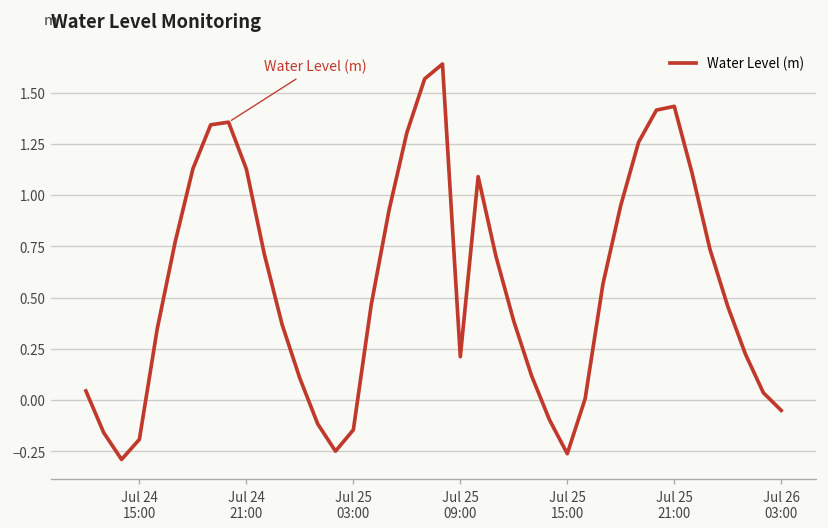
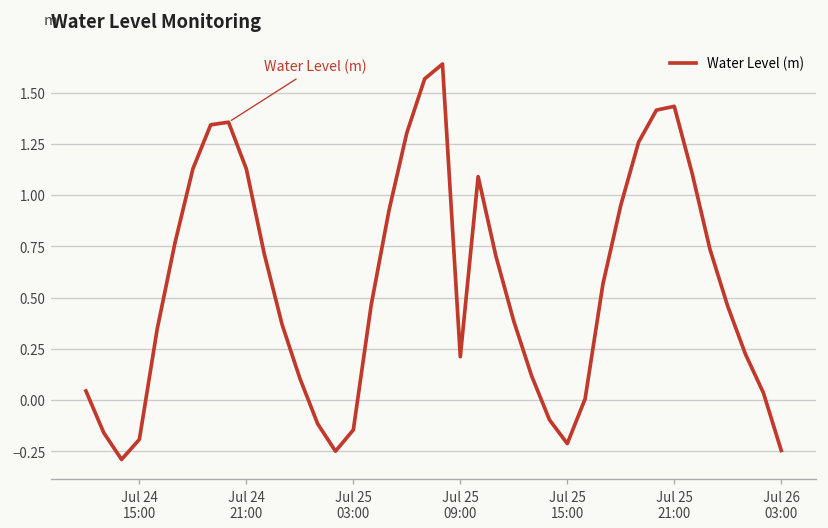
  {
    "Jul 24 15:00": -0.19,
    "Jul 24 21:00": 1.13,
    "Jul 25 03:00": -0.15,
    "Jul 25 09:00": 0.21,
-   "Jul 25 15:00": -0.26,
+   "Jul 25 15:00": -0.21,
    "Jul 25 21:00": 1.43,
-   "Jul 26 03:00": -0.05
+   "Jul 26 03:00": -0.25
  }
